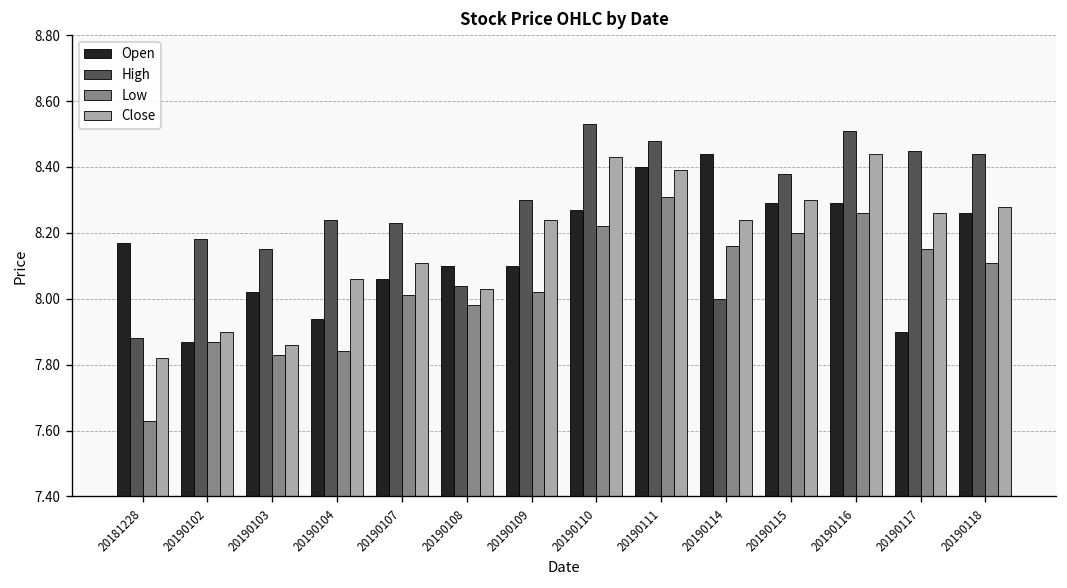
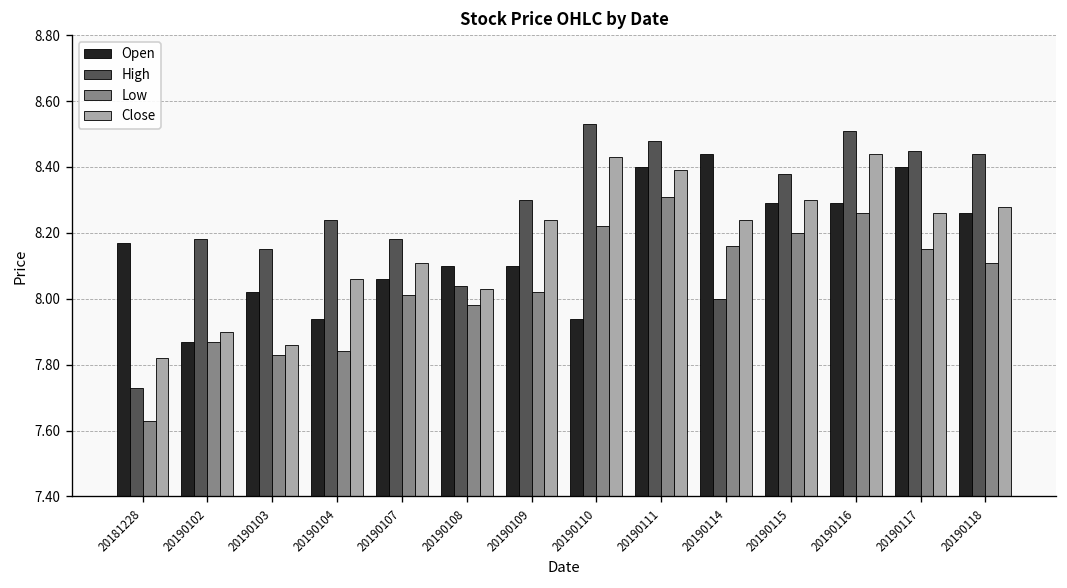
  {
    "Open": {
      "20181228": 8.17,
      "20190102": 7.87,
      "20190103": 8.02,
      "20190104": 7.94,
      "20190107": 8.06,
      "20190108": 8.10,
      "20190109": 8.10,
-     "20190110": 8.27,
+     "20190110": 7.94,
      "20190111": 8.40,
      "20190114": 8.44,
      "20190115": 8.29,
      "20190116": 8.29,
-     "20190117": 7.9,
+     "20190117": 8.4,
      "20190118": 8.26
    },
    "High": {
-     "20181228": 7.88,
+     "20181228": 7.73,
      "20190102": 8.18,
      "20190103": 8.15,
      "20190104": 8.24,
-     "20190107": 8.23,
+     "20190107": 8.18,
      "20190108": 8.04,
      "20190109": 8.30,
      "20190110": 8.53,
      "20190111": 8.48,
      "20190114": 8.00,
      "20190115": 8.38,
      "20190116": 8.51,
      "20190117": 8.45,
      "20190118": 8.44
    }
  }
